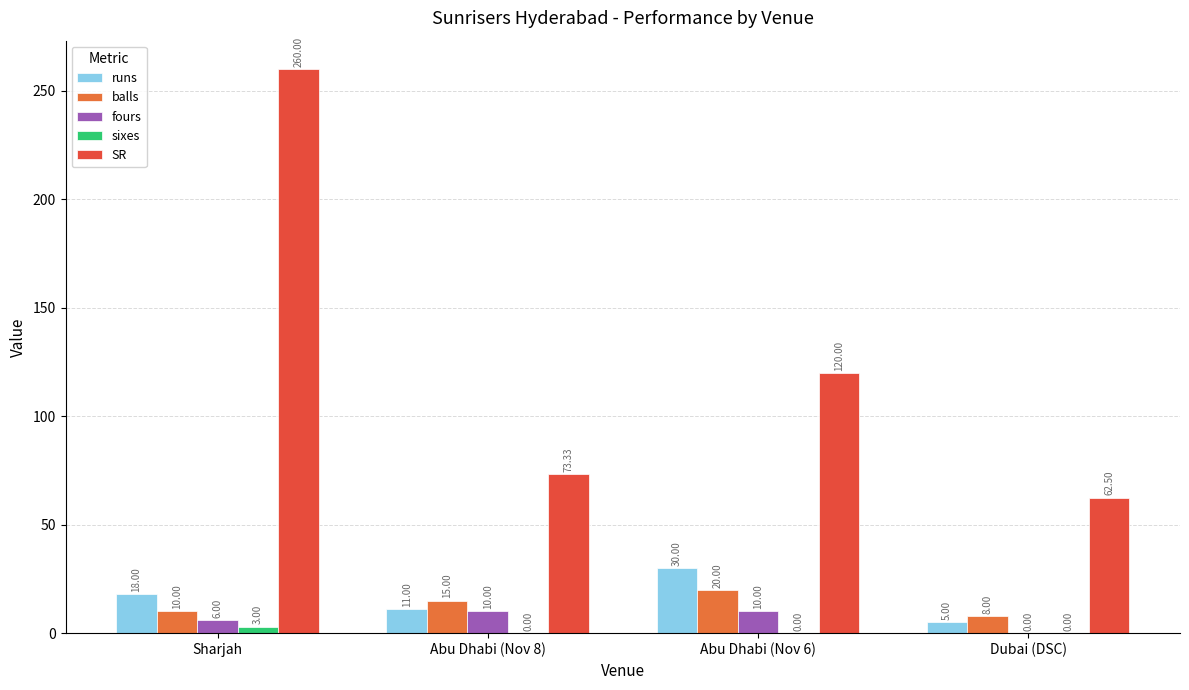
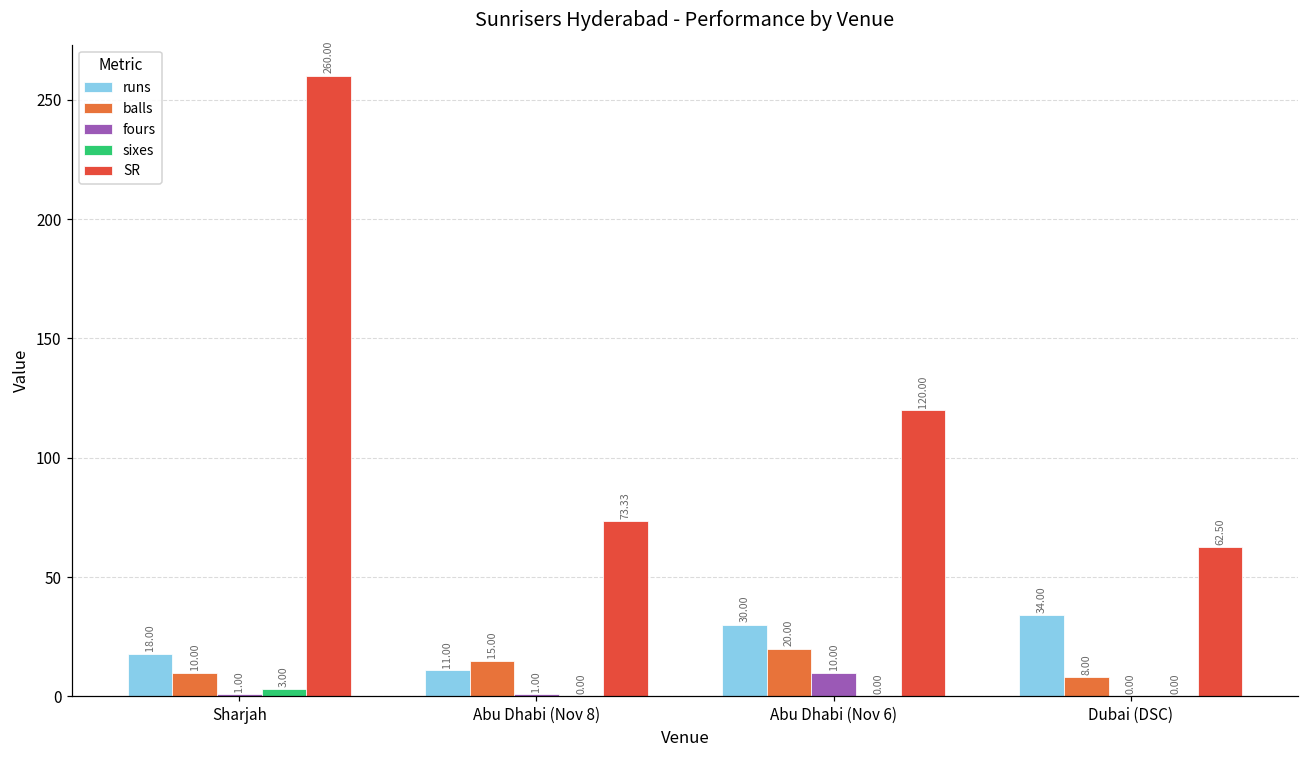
  {
    "runs": {
      "Sharjah": 18.00,
      "Abu Dhabi (Nov 8)": 11.00,
      "Abu Dhabi (Nov 6)": 30.00,
-     "Dubai (DSC)": 5.00
+     "Dubai (DSC)": 34.00
    },
    "fours": {
-     "Sharjah": 6.00,
-     "Abu Dhabi (Nov 8)": 10.00,
+     "Sharjah": 1.00,
+     "Abu Dhabi (Nov 8)": 1.00,
      "Abu Dhabi (Nov 6)": 10.00,
      "Dubai (DSC)": 0.00
    },
    "sixes": {
      "Sharjah": 3.00,
      "Abu Dhabi (Nov 8)": 0.00,
      "Abu Dhabi (Nov 6)": 0.00,
      "Dubai (DSC)": 0.00
    }
  }
